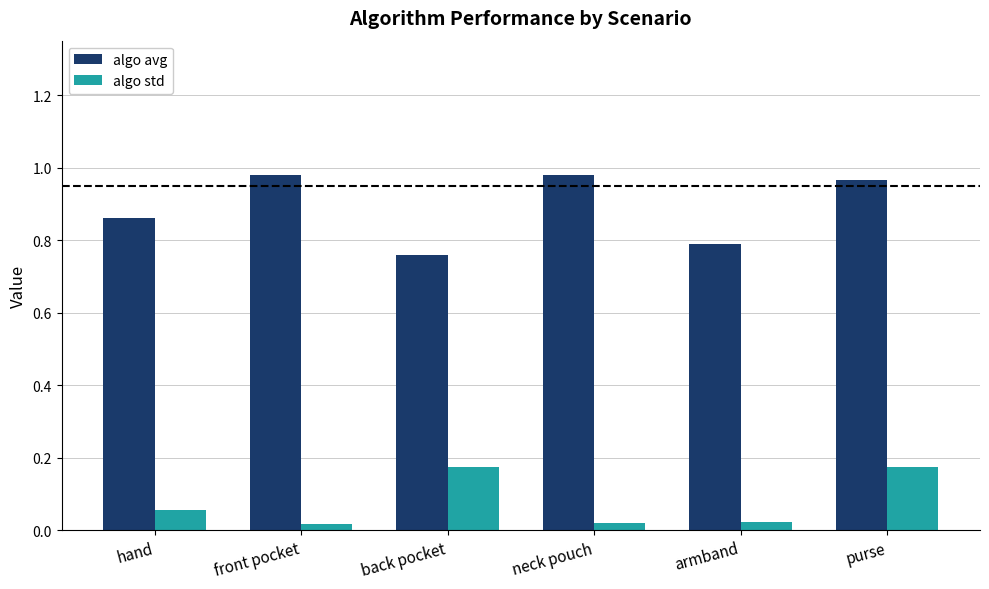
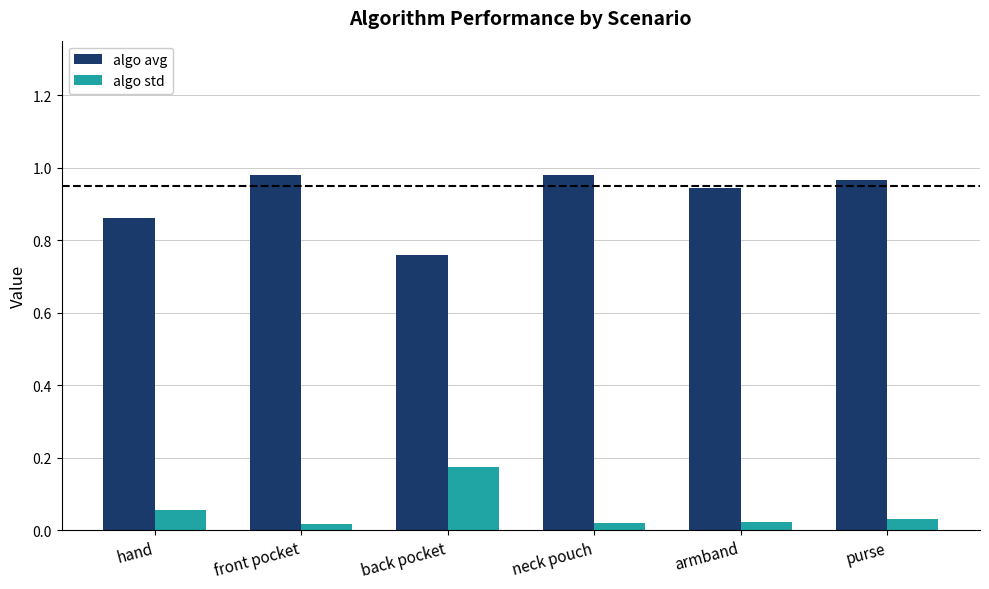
  {
    "algo avg": {
      "hand": 0.86,
      "front pocket": 0.98,
      "back pocket": 0.76,
      "neck pouch": 0.98,
-     "armband": 0.79,
+     "armband": 0.94,
      "purse": 0.97
    },
    "algo std": {
      "hand": 0.06,
      "front pocket": 0.02,
      "back pocket": 0.17,
      "neck pouch": 0.02,
      "armband": 0.02,
-     "purse": 0.18
+     "purse": 0.03
    }
  }
